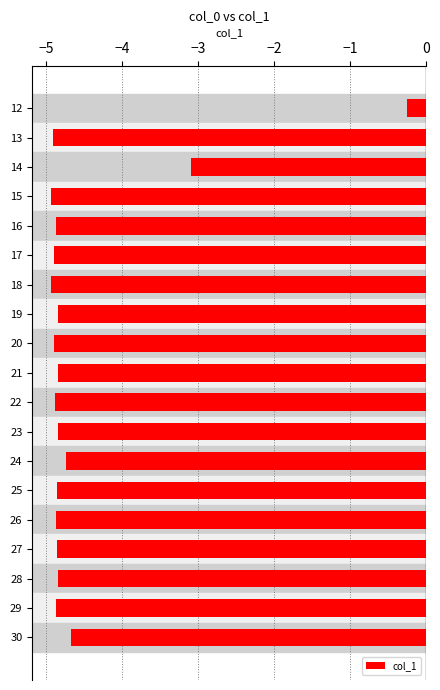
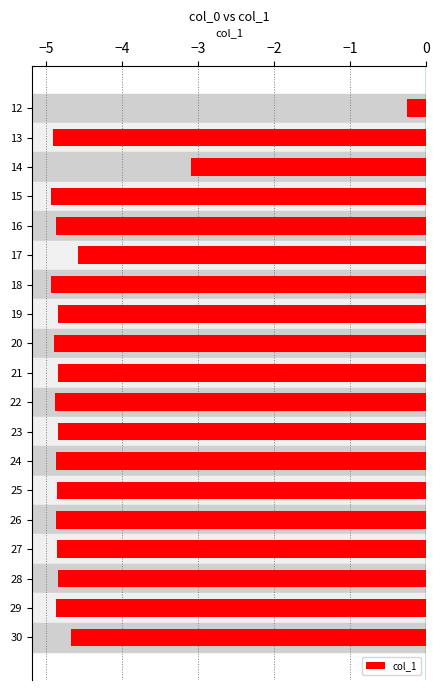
  {
    "12": -0.2,
    "13": -4.9,
    "14": -3.1,
    "15": -4.9,
    "16": -4.9,
-   "17": -4.9,
+   "17": -4.6,
    "18": -4.9,
    "19": -4.8,
    "20": -4.9,
    "21": -4.8,
    "22": -4.9,
    "23": -4.8,
-   "24": -4.7,
+   "24": -4.9,
    "25": -4.9,
    "26": -4.9,
    "27": -4.9,
    "28": -4.8,
    "29": -4.9,
    "30": -4.7
  }
